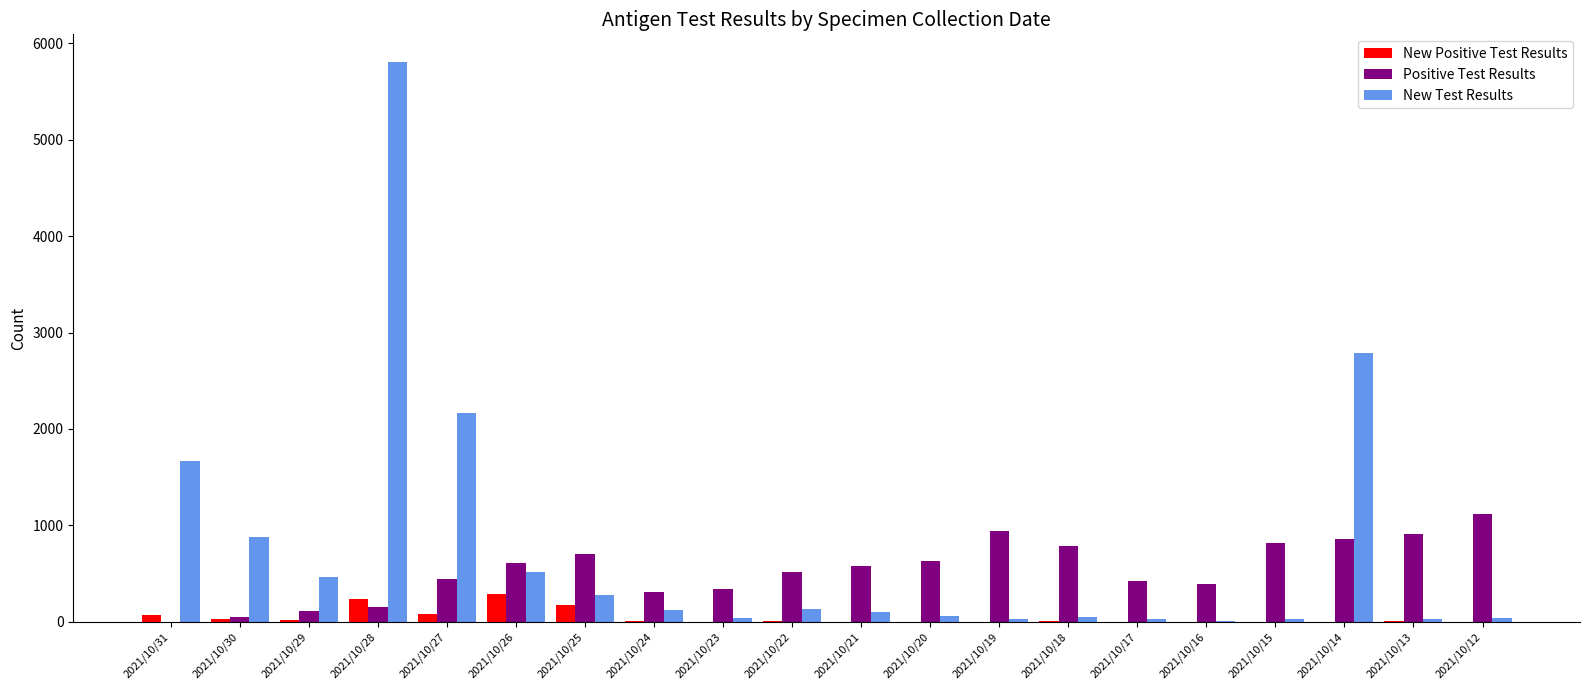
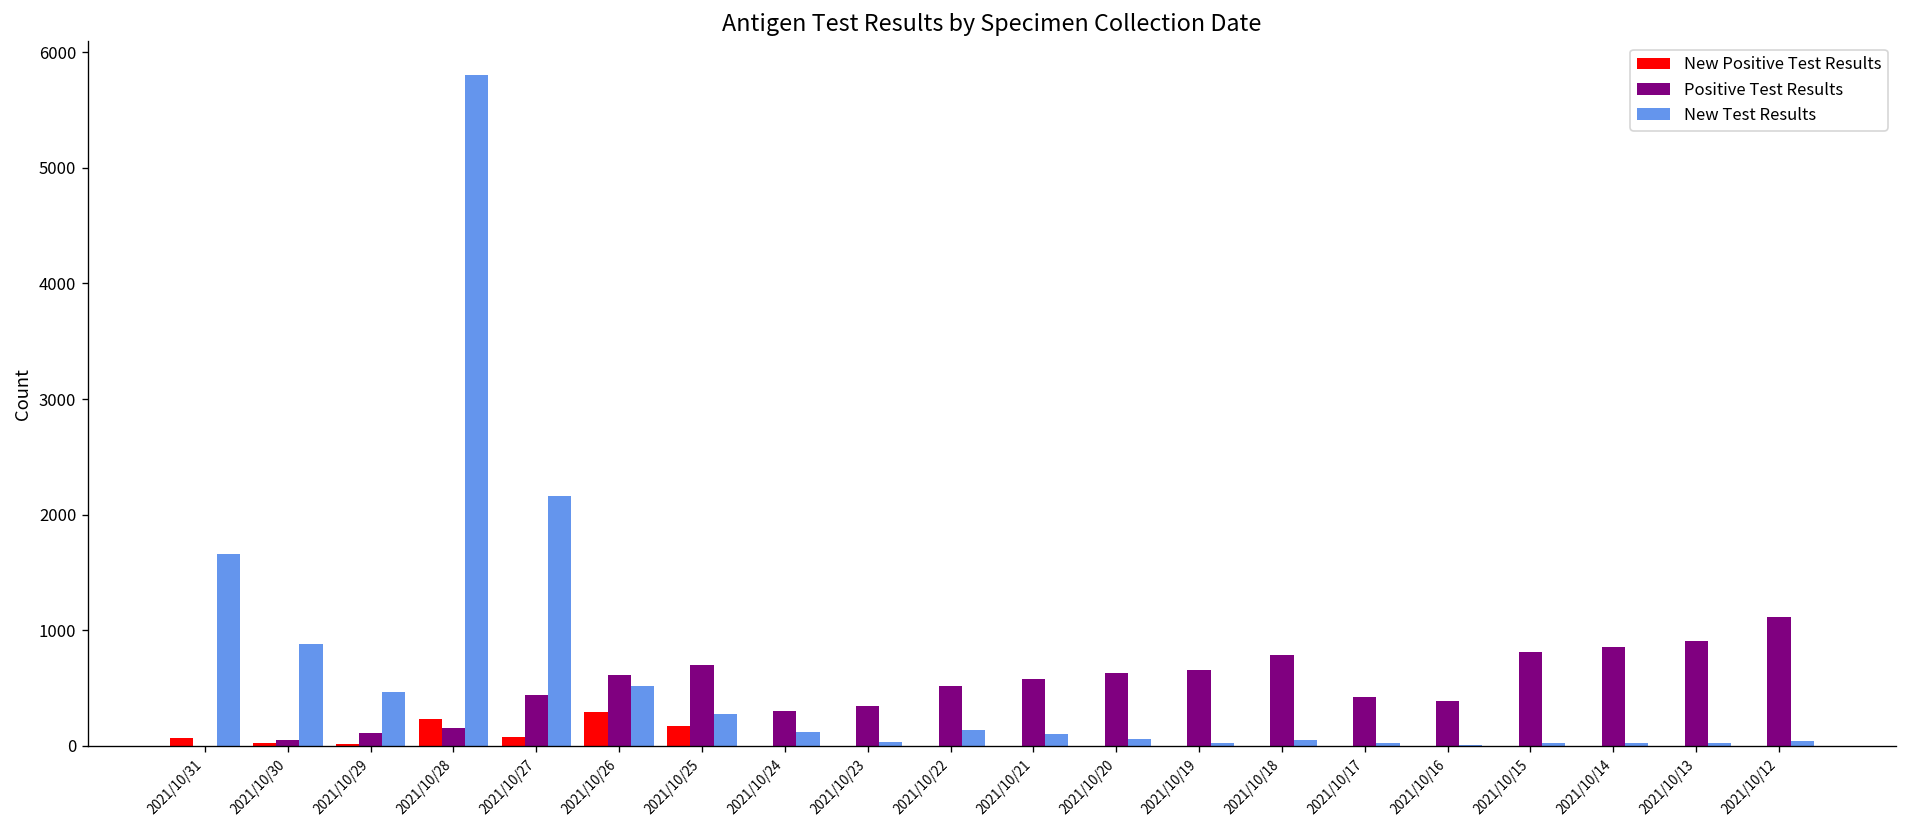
  {
    "New Positive Test Results": {
      "2021/10/31": 100,
      "2021/10/30": 0,
      "2021/10/28": 200,
      "2021/10/27": 100,
      "2021/10/26": 300,
      "2021/10/25": 200,
      "2021/10/21": 0,
      "2021/10/20": 0,
      "2021/10/19": 0,
      "2021/10/17": 0,
      "2021/10/16": 0,
      "2021/10/14": 0
    },
    "Positive Test Results": {
      "2021/10/31": 0,
      "2021/10/30": 100,
      "2021/10/29": 100,
      "2021/10/28": 200,
      "2021/10/27": 400,
      "2021/10/26": 600,
      "2021/10/25": 700,
      "2021/10/24": 300,
      "2021/10/23": 300,
      "2021/10/22": 500,
      "2021/10/21": 600,
      "2021/10/20": 600,
-     "2021/10/19": 900,
+     "2021/10/19": 700,
      "2021/10/18": 800,
      "2021/10/17": 400,
      "2021/10/16": 400,
      "2021/10/15": 800,
      "2021/10/14": 900,
      "2021/10/13": 900,
      "2021/10/12": 1100
    },
    "New Test Results": {
      "2021/10/31": 1700,
      "2021/10/30": 900,
      "2021/10/29": 500,
      "2021/10/28": 5800,
      "2021/10/27": 2200,
      "2021/10/26": 500,
      "2021/10/25": 300,
      "2021/10/24": 100,
      "2021/10/23": 0,
      "2021/10/22": 100,
      "2021/10/21": 100,
      "2021/10/20": 100,
      "2021/10/19": 0,
      "2021/10/18": 100,
      "2021/10/15": 0,
-     "2021/10/14": 2800,
+     "2021/10/14": 0,
      "2021/10/13": 0,
      "2021/10/12": 0
    }
  }
